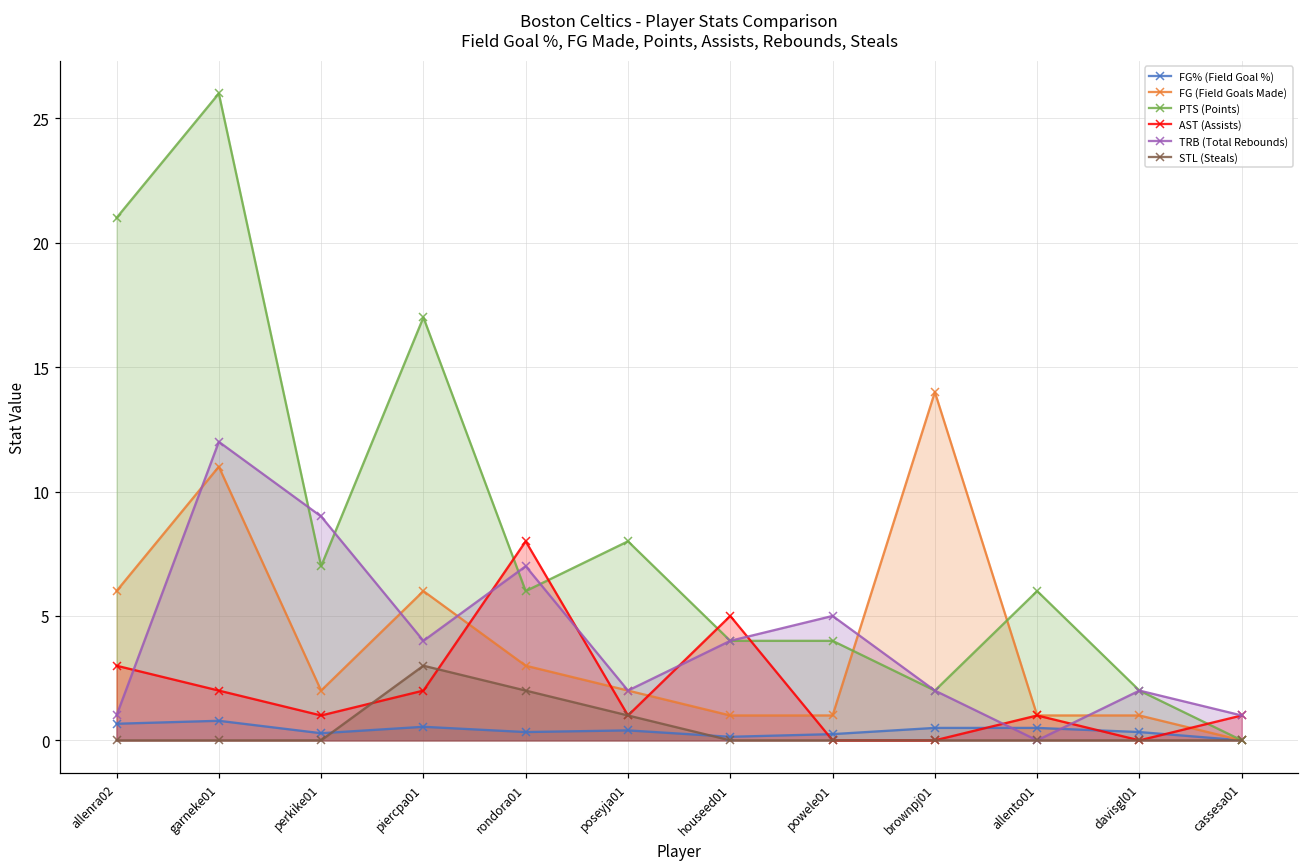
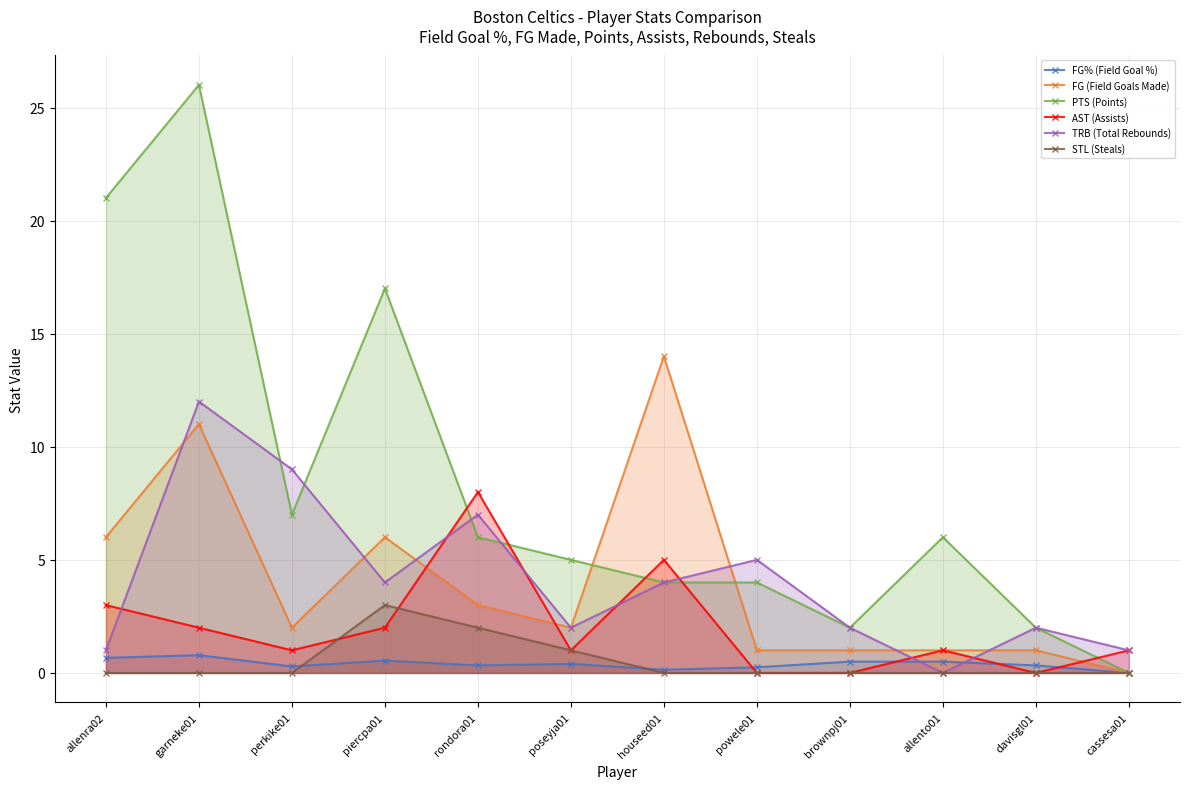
  {
    "FG% (Field Goal %)": {
      "allenra02": 0.7,
      "garneke01": 0.8,
      "perkike01": 0.3,
      "piercpa01": 0.5,
      "rondora01": 0.3,
      "poseyja01": 0.4,
      "houseed01": 0.1,
      "powele01": 0.3,
      "brownpj01": 0.5,
      "allento01": 0.5,
      "davisgl01": 0.3
    },
    "FG (Field Goals Made)": {
      "allenra02": 6,
      "garneke01": 11,
      "perkike01": 2,
      "piercpa01": 6,
      "rondora01": 3,
-     "houseed01": 1,
+     "houseed01": 14,
      "powele01": 1,
-     "brownpj01": 14,
+     "brownpj01": 1,
      "davisgl01": 1
    },
    "PTS (Points)": {
      "allenra02": 21,
      "garneke01": 26,
      "perkike01": 7,
      "piercpa01": 17,
      "rondora01": 6,
-     "poseyja01": 8,
+     "poseyja01": 5,
      "powele01": 4,
      "allento01": 6
    },
    "AST (Assists)": {
      "allenra02": 3,
      "garneke01": 2,
      "perkike01": 1,
      "piercpa01": 2,
      "rondora01": 8,
      "houseed01": 5
    },
    "TRB (Total Rebounds)": {
      "allenra02": 1,
      "garneke01": 12,
      "perkike01": 9,
      "piercpa01": 4,
      "rondora01": 7,
      "powele01": 5
    },
    "STL (Steals)": {
      "allenra02": 0,
      "garneke01": 0,
      "perkike01": 0,
      "piercpa01": 3,
      "rondora01": 2,
      "houseed01": 0
    }
  }
